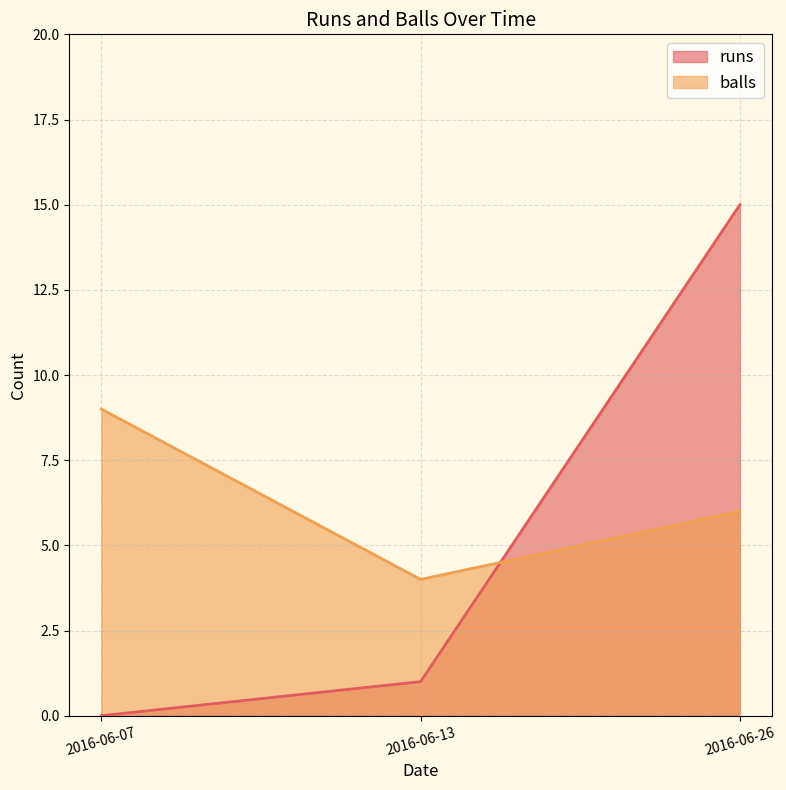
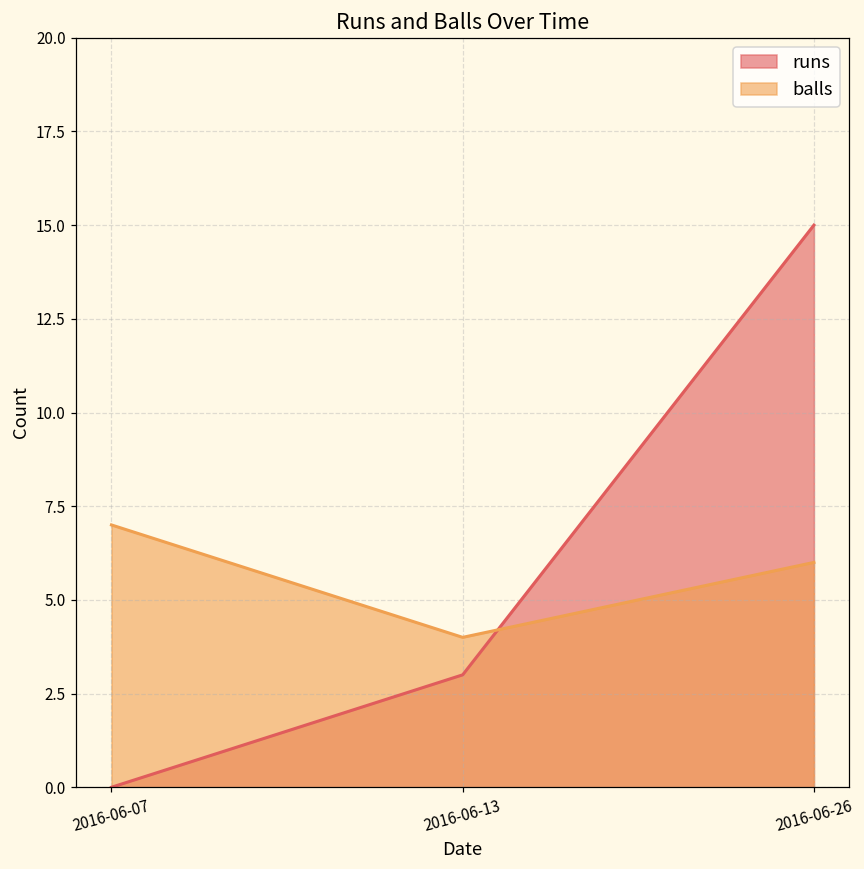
  {
    "runs": {
      "2016-06-07": 0,
-     "2016-06-13": 1,
+     "2016-06-13": 3,
      "2016-06-26": 15
    },
    "balls": {
-     "2016-06-07": 9,
+     "2016-06-07": 7,
      "2016-06-13": 4,
      "2016-06-26": 6
    }
  }
